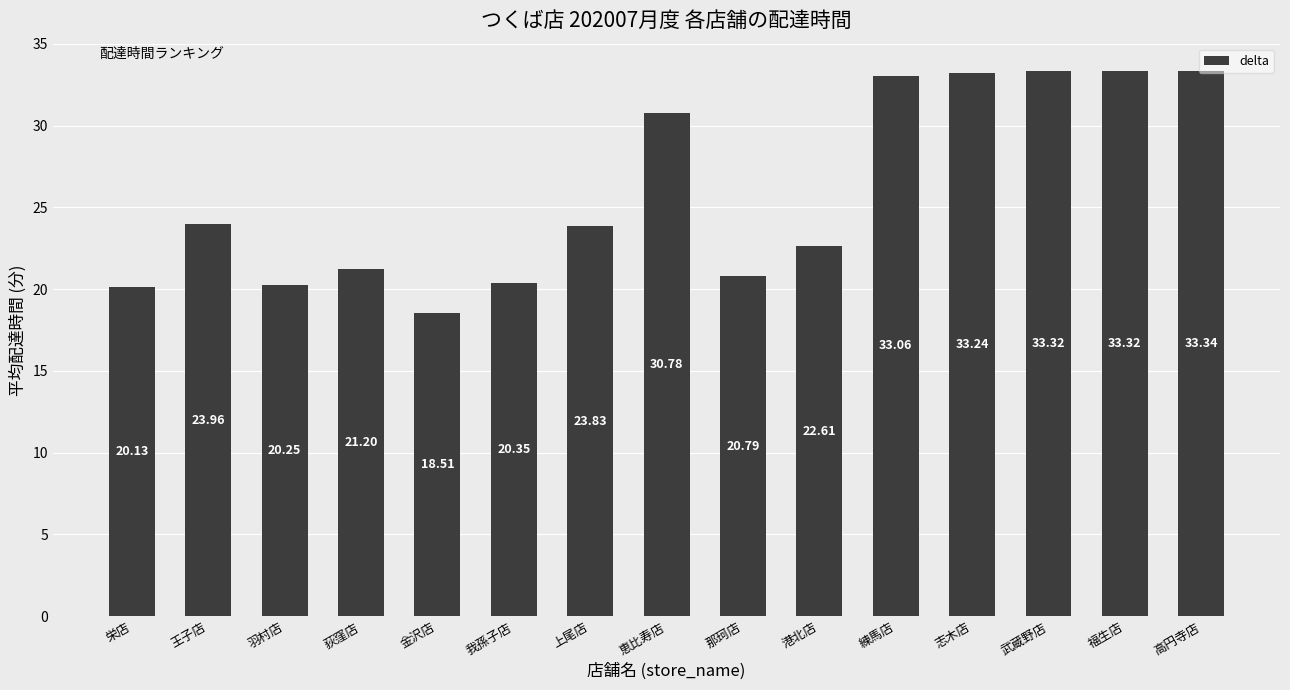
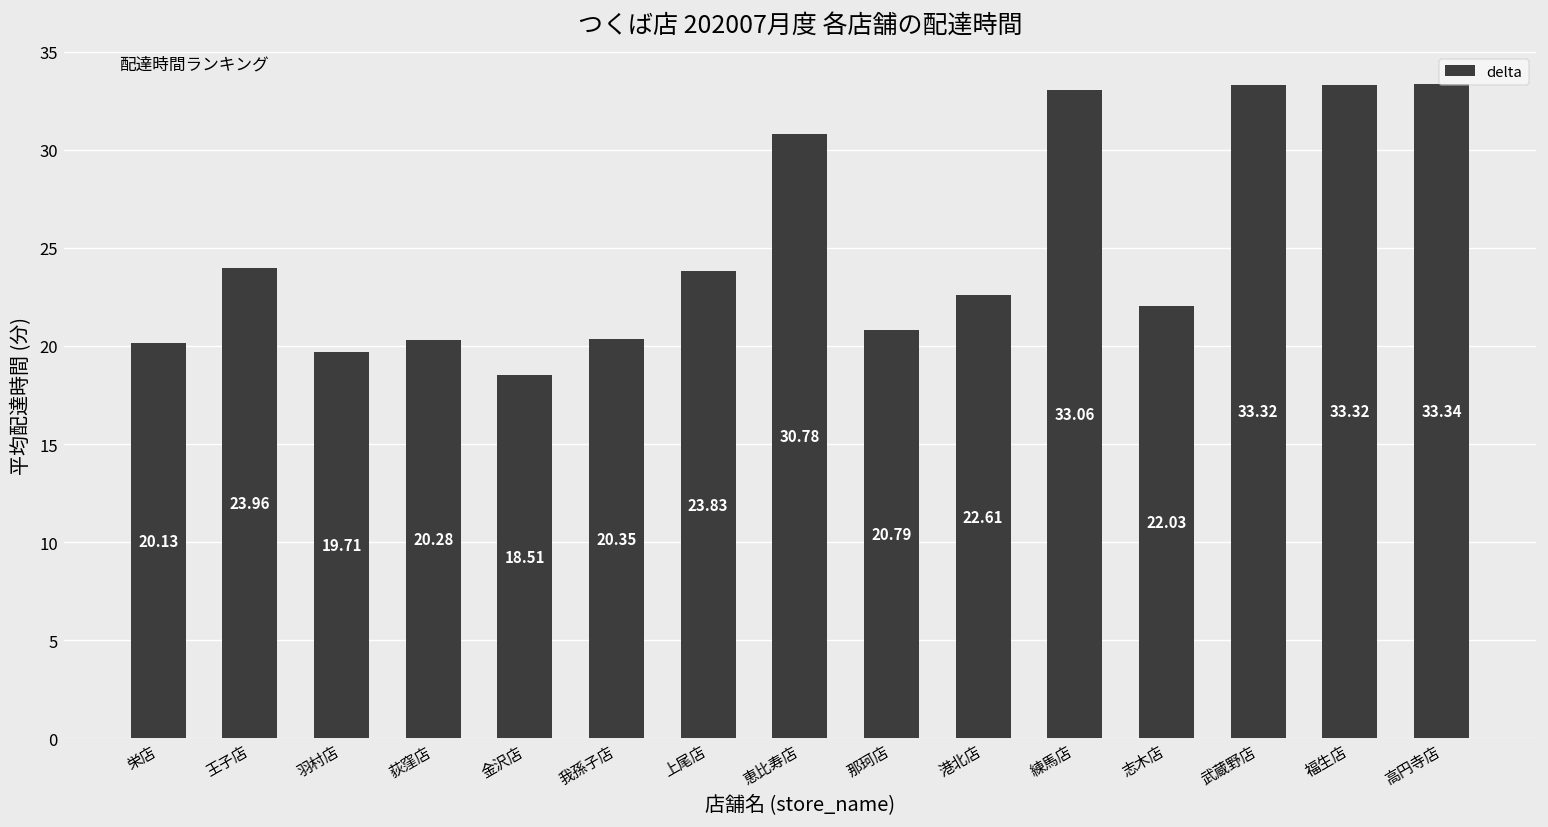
  {
    "栄店": 20.13,
    "王子店": 23.96,
-   "羽村店": 20.25,
-   "荻窪店": 21.20,
+   "羽村店": 19.71,
+   "荻窪店": 20.28,
    "金沢店": 18.51,
    "我孫子店": 20.35,
    "上尾店": 23.83,
    "恵比寿店": 30.78,
    "那珂店": 20.79,
    "港北店": 22.61,
    "練馬店": 33.06,
-   "志木店": 33.24,
+   "志木店": 22.03,
    "武蔵野店": 33.32,
    "福生店": 33.32
  }
